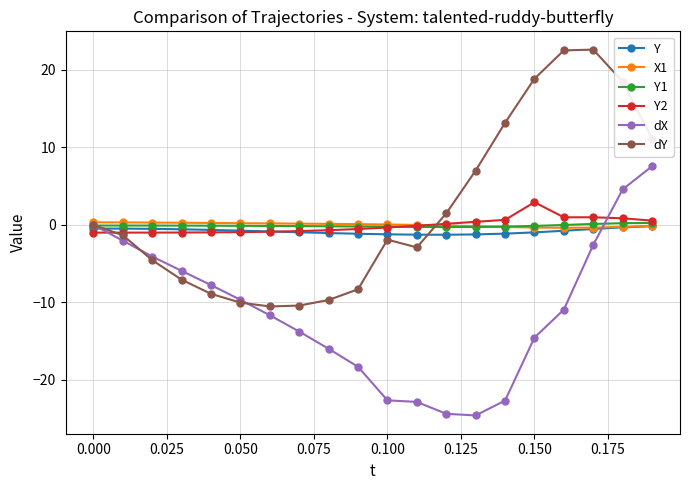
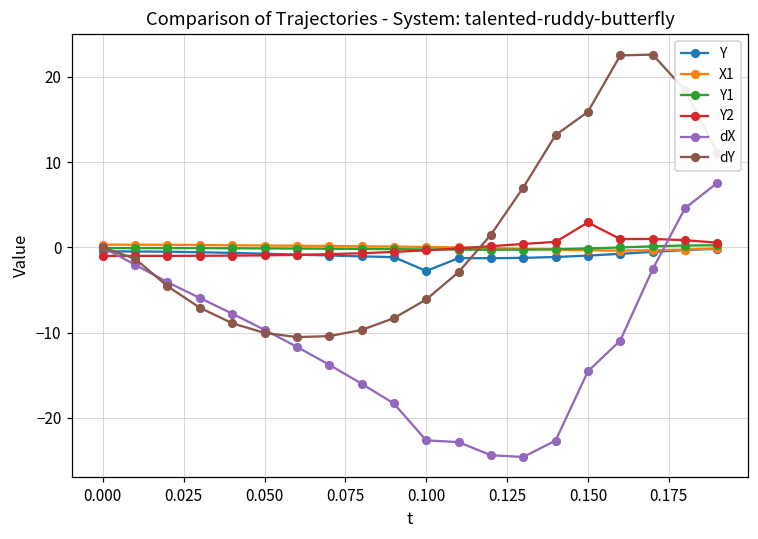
  {
    "Y": {
      "0.000": 0,
-     "0.100": -1,
+     "0.100": -3,
      "0.150": -1
    },
    "X1": {
      "0.050": 0
    },
    "Y1": {
      "0.050": 0
    },
    "Y2": {
      "0.000": -1,
      "0.150": 3
    },
    "dX": {
      "0.050": -10,
      "0.100": -23,
      "0.150": -15
    },
    "dY": {
      "0.050": -10,
-     "0.100": -2,
-     "0.150": 19
+     "0.100": -6,
+     "0.150": 16
    }
  }
